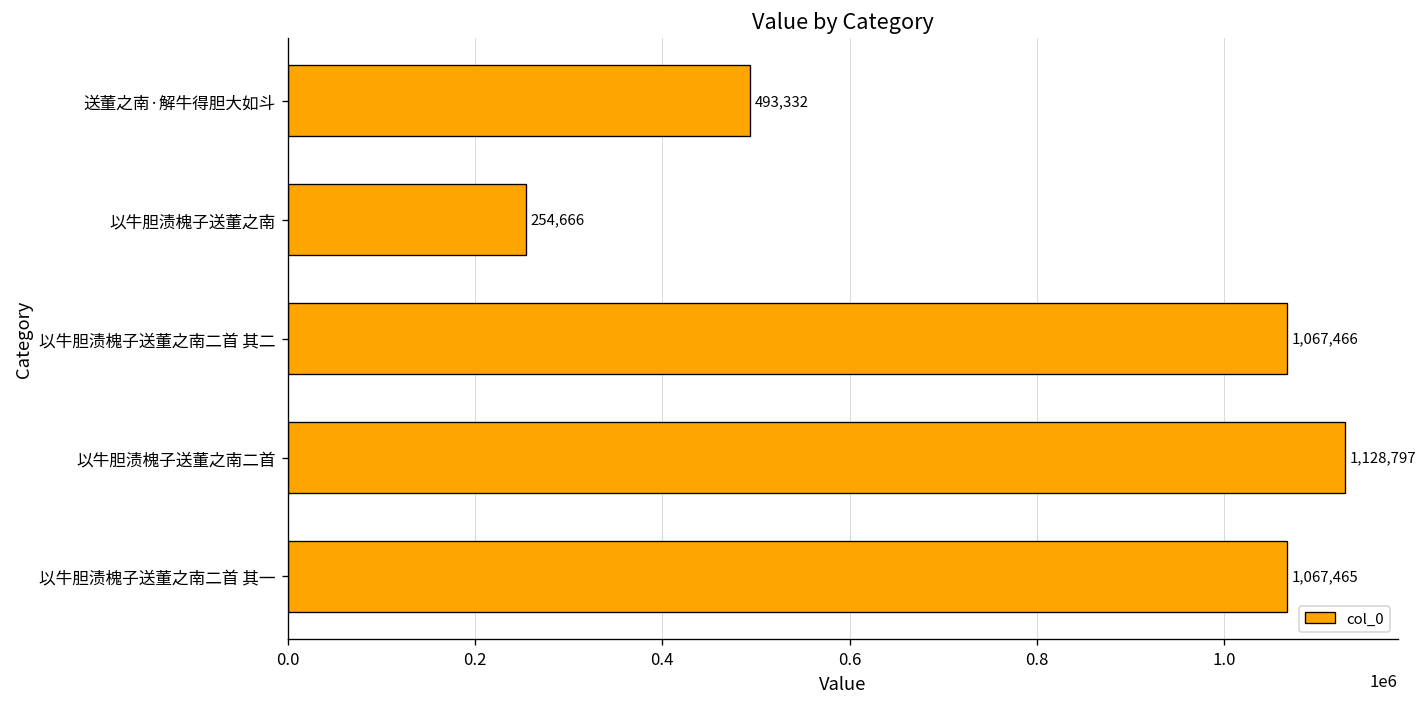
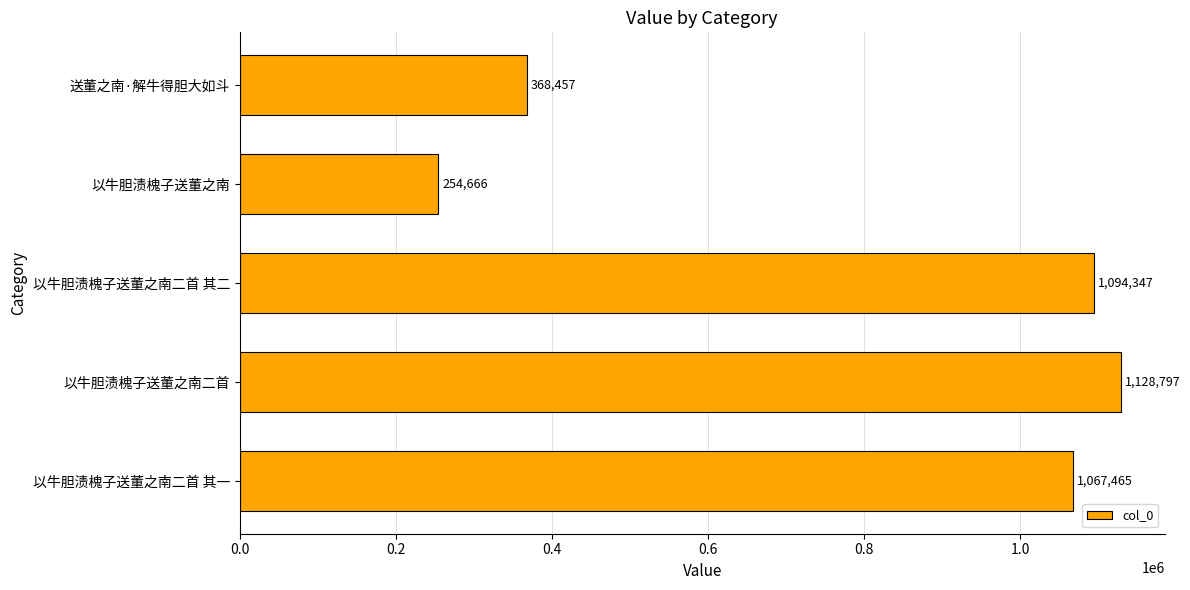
  {
-   "送董之南·解牛得胆大如斗": "493,332",
+   "送董之南·解牛得胆大如斗": "368,457",
    "以牛胆渍槐子送董之南": "254,666",
-   "以牛胆渍槐子送董之南二首 其二": "1,067,466",
+   "以牛胆渍槐子送董之南二首 其二": "1,094,347",
    "以牛胆渍槐子送董之南二首": "1,128,797",
    "以牛胆渍槐子送董之南二首 其一": "1,067,465"
  }
